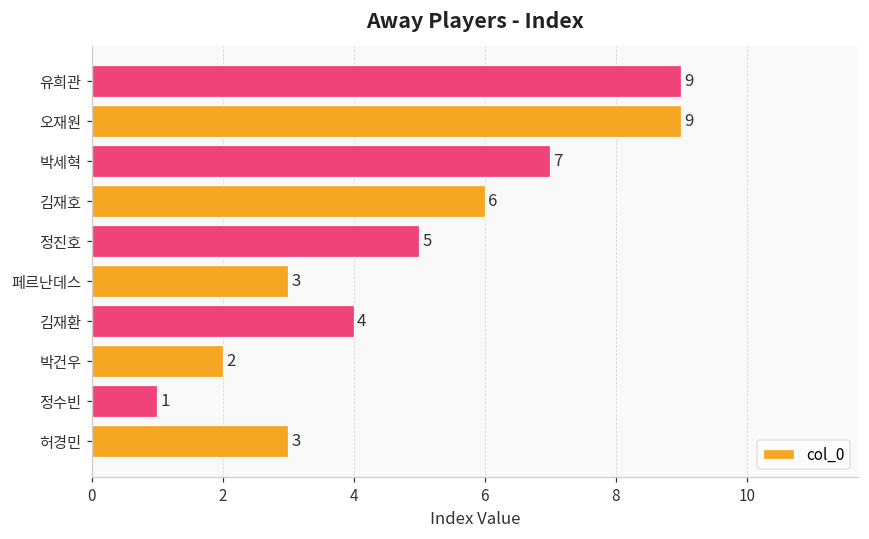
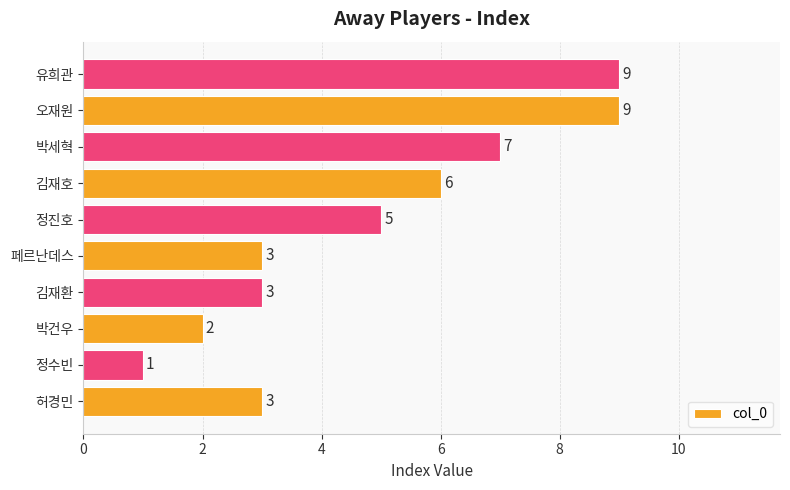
  {
    "유희관": 9,
    "오재원": 9,
    "박세혁": 7,
    "김재호": 6,
    "정진호": 5,
    "페르난데스": 3,
-   "김재환": 4,
+   "김재환": 3,
    "박건우": 2,
    "정수빈": 1,
    "허경민": 3
  }
